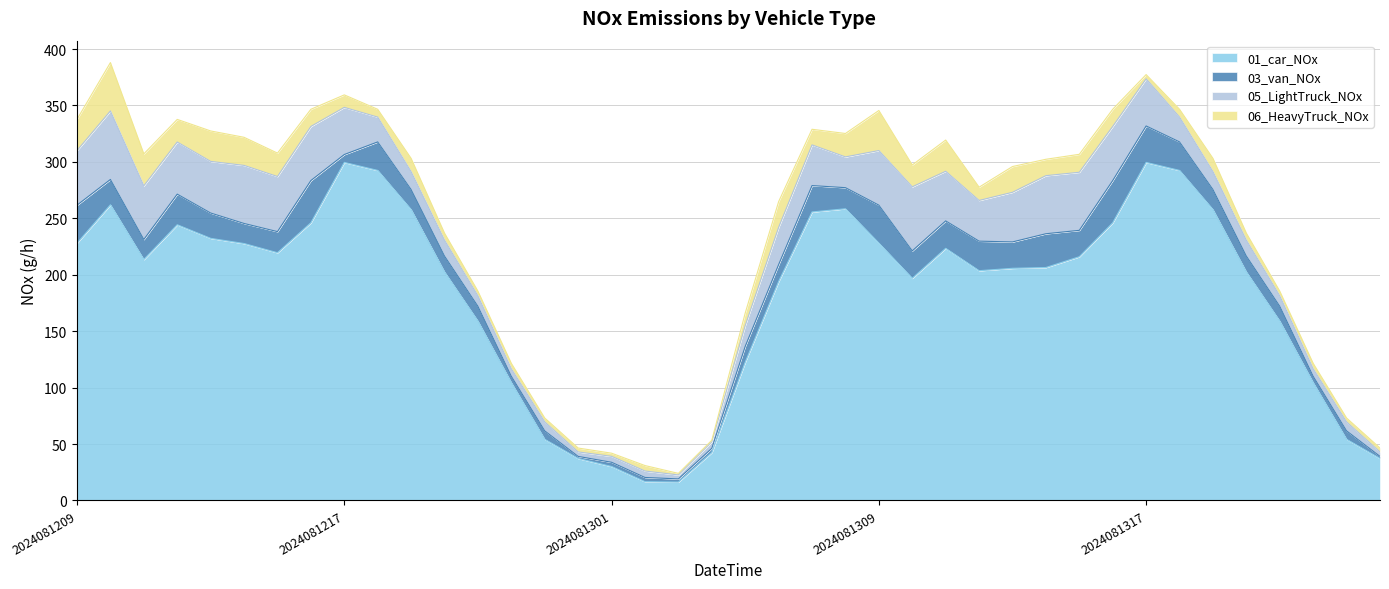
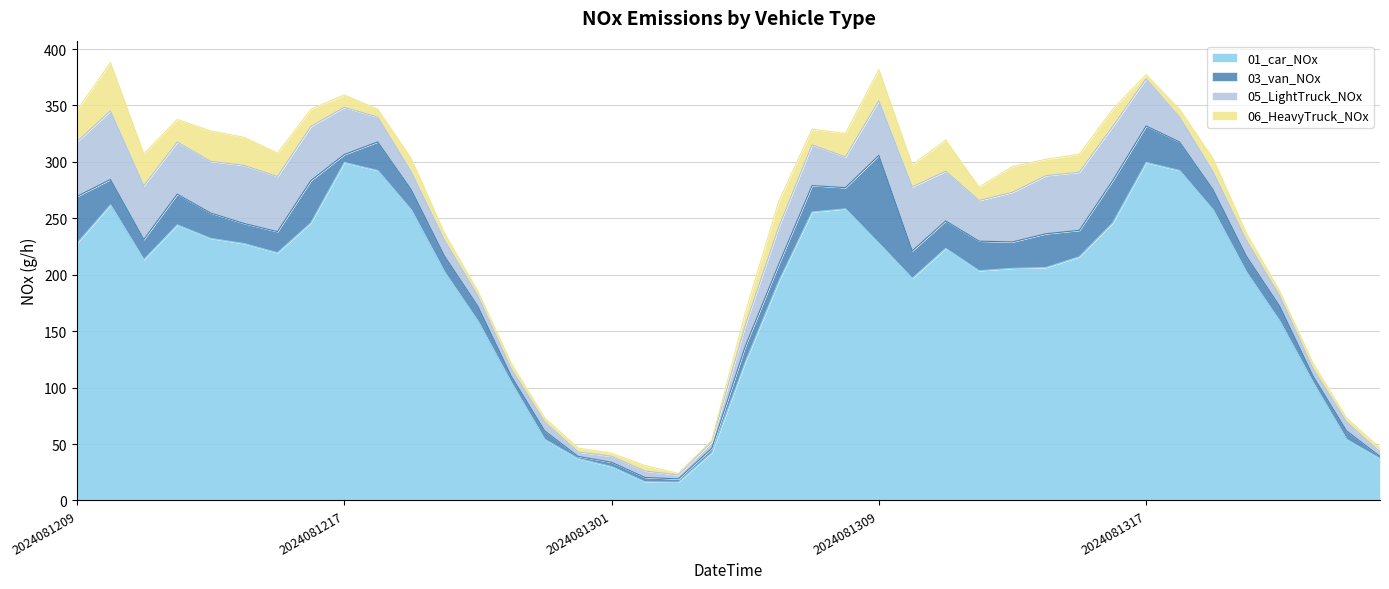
  {
    "03_van_NOx": {
-     "2024081209": 34,
+     "2024081209": 41,
      "2024081217": 7,
      "2024081301": 4,
-     "2024081309": 34,
+     "2024081309": 78,
      "2024081317": 32
    },
    "06_HeavyTruck_NOx": {
      "2024081209": 28,
      "2024081217": 11,
      "2024081301": 3,
-     "2024081309": 36,
+     "2024081309": 28,
      "2024081317": 4
    }
  }
